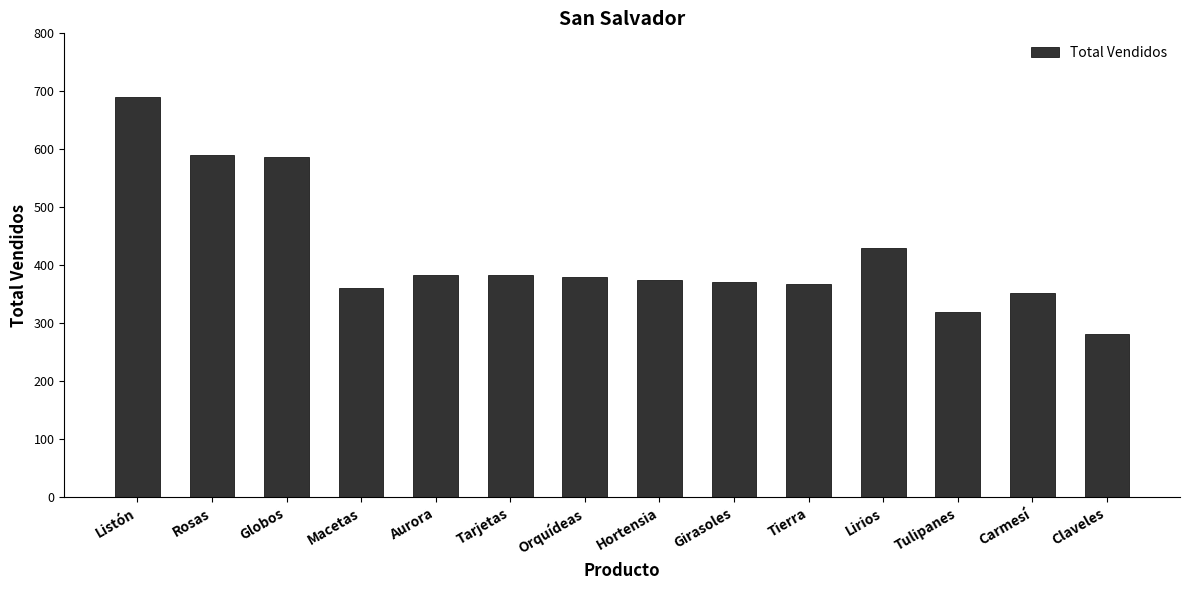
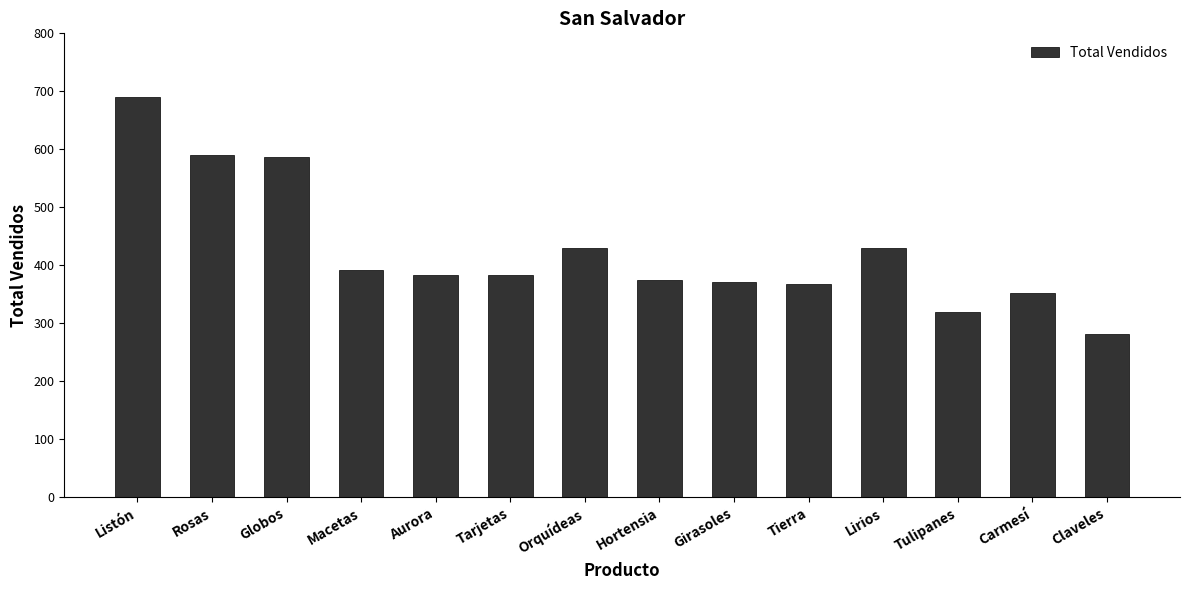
  {
    "Listón": 690,
    "Rosas": 590,
    "Globos": 590,
-   "Macetas": 360,
+   "Macetas": 390,
    "Aurora": 380,
    "Tarjetas": 380,
-   "Orquídeas": 380,
+   "Orquídeas": 430,
    "Hortensia": 370,
    "Girasoles": 370,
    "Tierra": 370,
    "Lirios": 430,
    "Tulipanes": 320,
    "Carmesí": 350,
    "Claveles": 280
  }
